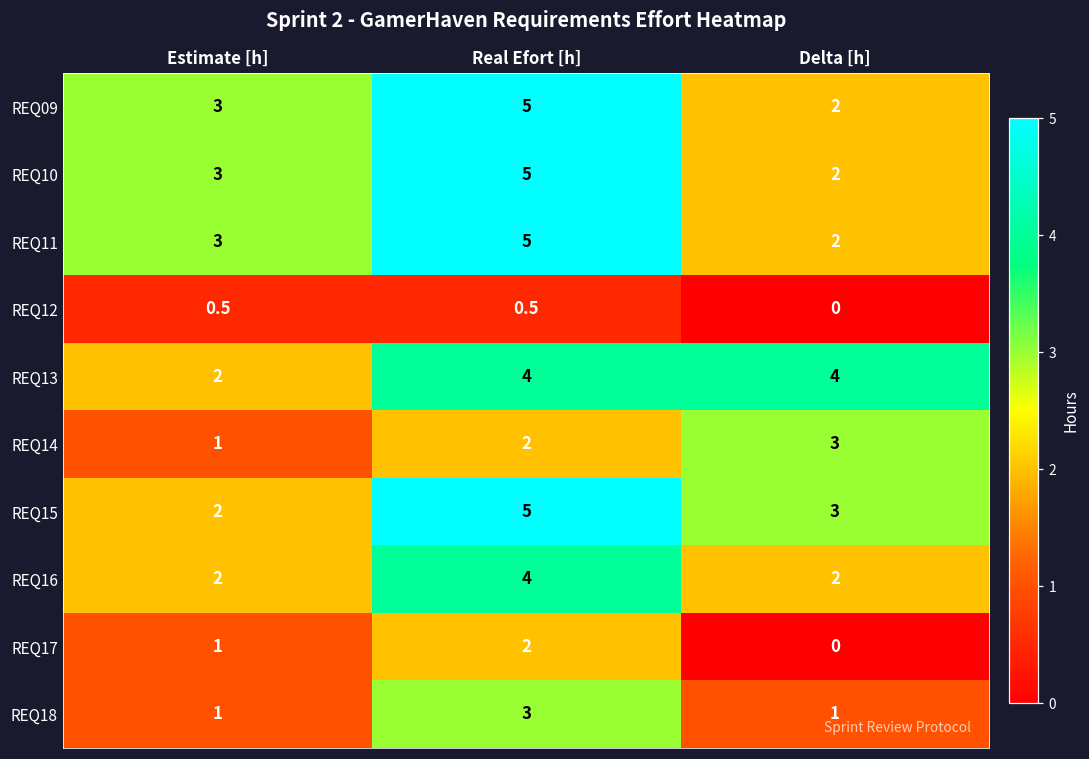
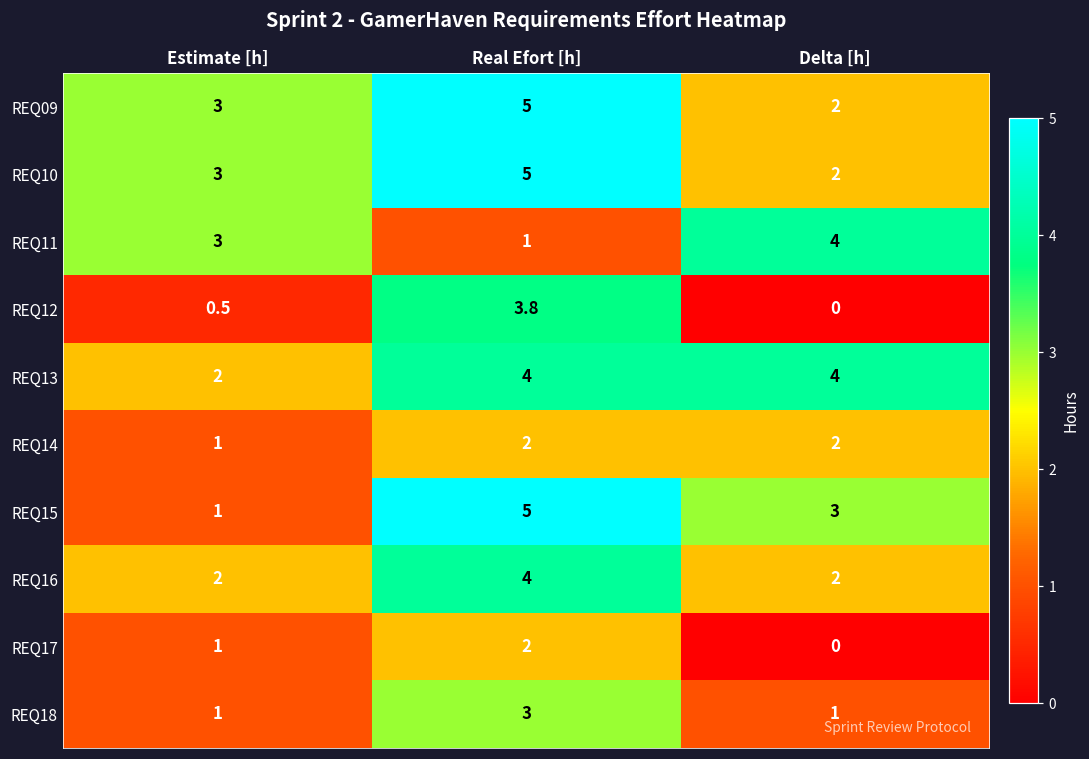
  {
    "REQ09": {
      "Estimate [h]": 3,
      "Real Efort [h]": 5,
      "Delta [h]": 2
    },
    "REQ10": {
      "Estimate [h]": 3,
      "Real Efort [h]": 5,
      "Delta [h]": 2
    },
    "REQ11": {
      "Estimate [h]": 3,
-     "Real Efort [h]": 5,
-     "Delta [h]": 2
+     "Real Efort [h]": 1,
+     "Delta [h]": 4
    },
    "REQ12": {
      "Estimate [h]": 0.5,
-     "Real Efort [h]": 0.5,
+     "Real Efort [h]": 3.8,
      "Delta [h]": 0
    },
    "REQ13": {
      "Estimate [h]": 2,
      "Real Efort [h]": 4,
      "Delta [h]": 4
    },
    "REQ14": {
      "Estimate [h]": 1,
      "Real Efort [h]": 2,
-     "Delta [h]": 3
+     "Delta [h]": 2
    },
    "REQ15": {
-     "Estimate [h]": 2,
+     "Estimate [h]": 1,
      "Real Efort [h]": 5,
      "Delta [h]": 3
    },
    "REQ16": {
      "Estimate [h]": 2,
      "Real Efort [h]": 4,
      "Delta [h]": 2
    },
    "REQ17": {
      "Estimate [h]": 1,
      "Real Efort [h]": 2,
      "Delta [h]": 0
    },
    "REQ18": {
      "Estimate [h]": 1,
      "Real Efort [h]": 3
    }
  }
